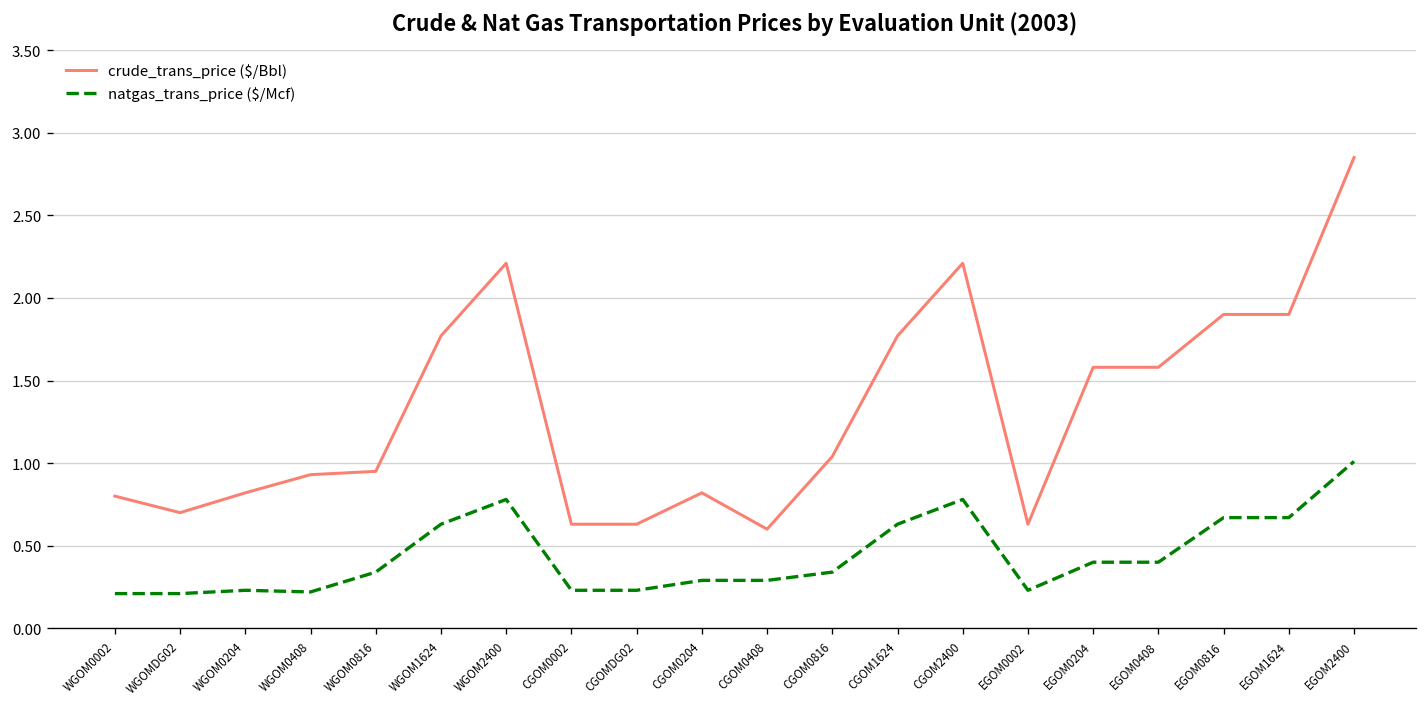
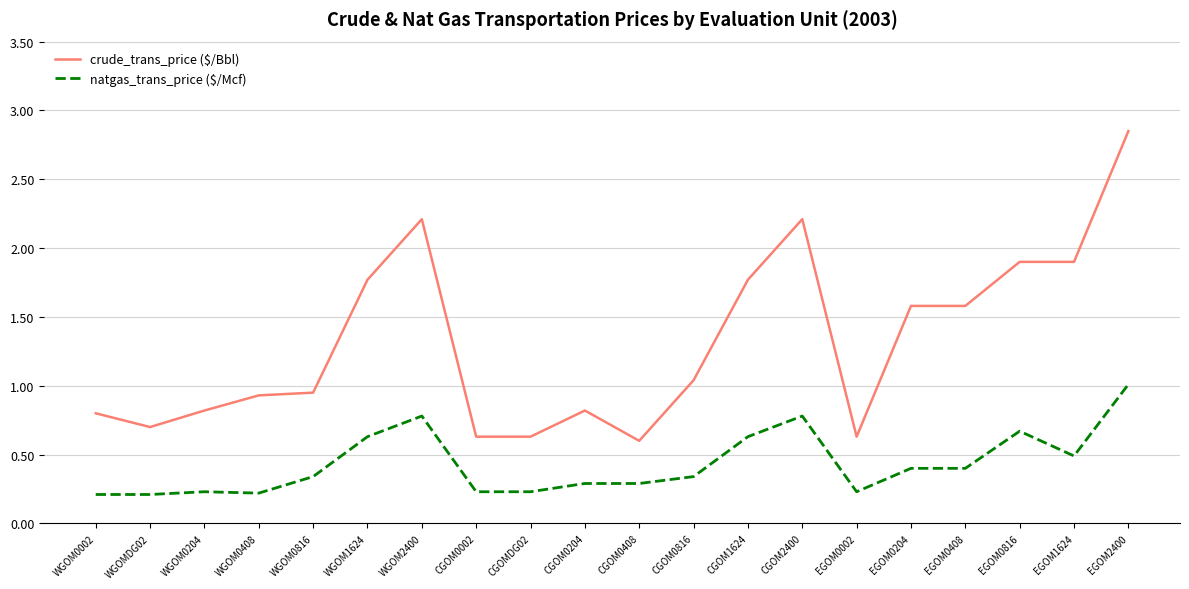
  {
    "crude_trans_price ($/Bbl)": {
      "WGOM0002": 0.80,
      "WGOMDG02": 0.70,
      "WGOM0204": 0.82,
      "WGOM0408": 0.93,
      "WGOM0816": 0.95,
      "WGOM1624": 1.77,
      "WGOM2400": 2.21,
      "CGOM0002": 0.63,
      "CGOMDG02": 0.63,
      "CGOM0204": 0.82,
      "CGOM0408": 0.60,
      "CGOM0816": 1.04,
      "CGOM1624": 1.77,
      "CGOM2400": 2.21,
      "EGOM0002": 0.63,
      "EGOM0204": 1.58,
      "EGOM0408": 1.58,
      "EGOM0816": 1.90,
      "EGOM1624": 1.90,
      "EGOM2400": 2.85
    },
    "natgas_trans_price ($/Mcf)": {
      "WGOM0002": 0.21,
      "WGOMDG02": 0.21,
      "WGOM0204": 0.23,
      "WGOM0408": 0.22,
      "WGOM0816": 0.34,
      "WGOM1624": 0.63,
      "WGOM2400": 0.78,
      "CGOM0002": 0.23,
      "CGOMDG02": 0.23,
      "CGOM0204": 0.29,
      "CGOM0408": 0.29,
      "CGOM0816": 0.34,
      "CGOM1624": 0.63,
      "CGOM2400": 0.78,
      "EGOM0002": 0.23,
      "EGOM0204": 0.40,
      "EGOM0408": 0.40,
      "EGOM0816": 0.67,
-     "EGOM1624": 0.67,
+     "EGOM1624": 0.49,
      "EGOM2400": 1.01
    }
  }
